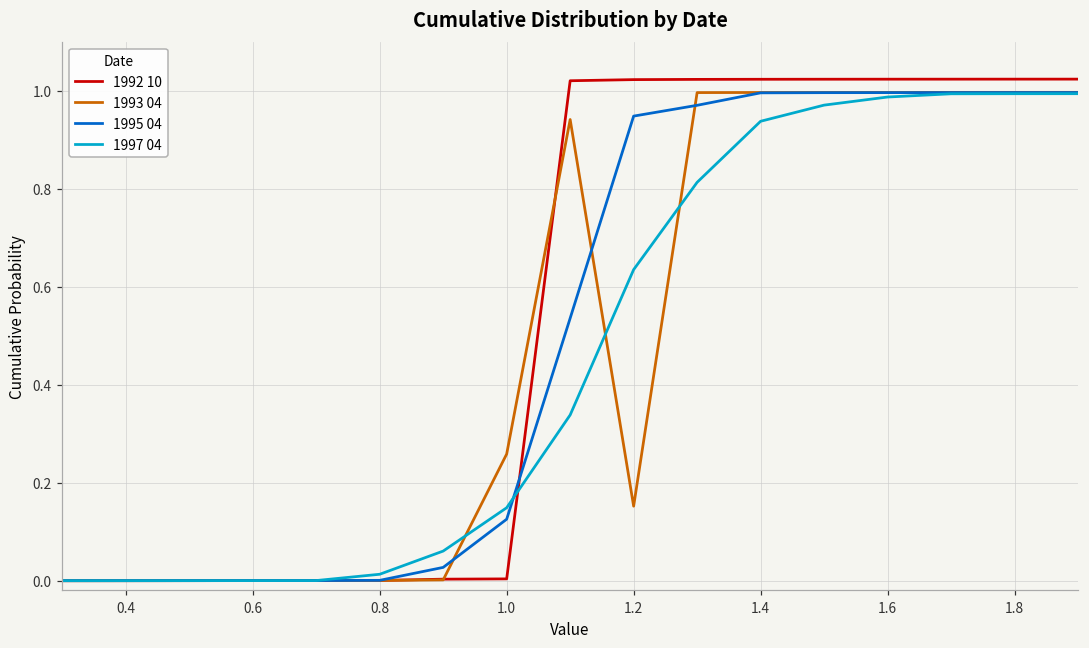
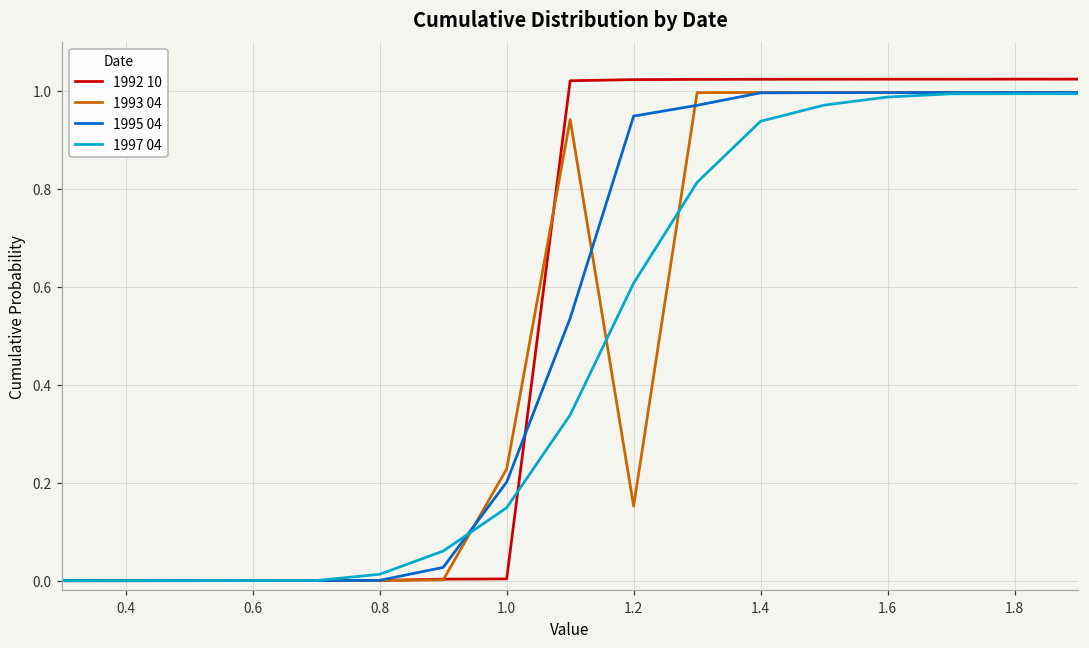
  {
    "1992 10": {
      "1.0": 0.00,
      "1.2": 1.02,
      "1.4": 1.02,
      "1.6": 1.02,
      "1.8": 1.02
    },
    "1993 04": {
-     "1.0": 0.26,
+     "1.0": 0.23,
      "1.2": 0.15
    },
    "1995 04": {
-     "1.0": 0.13,
+     "1.0": 0.20,
      "1.2": 0.95
    },
    "1997 04": {
      "0.8": 0.01,
      "1.0": 0.15,
-     "1.2": 0.63,
+     "1.2": 0.61,
      "1.4": 0.94,
      "1.6": 0.99
    }
  }
